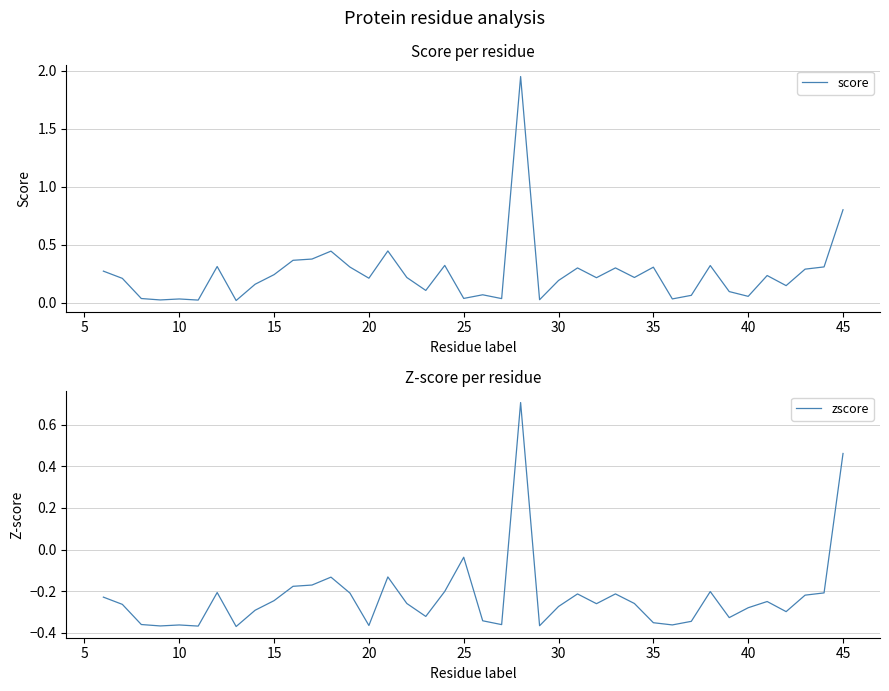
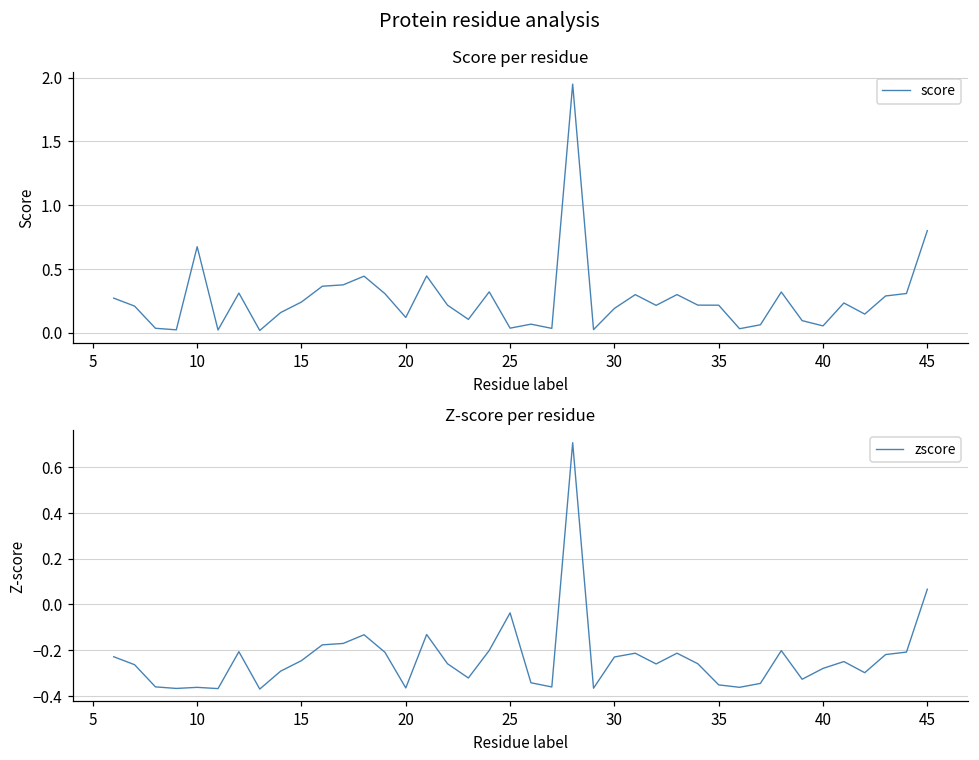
  {
    "Score per residue": {
-     "10": 0.03,
+     "10": 0.67,
      "15": 0.24,
-     "20": 0.21,
+     "20": 0.12,
      "25": 0.04,
      "30": 0.19,
-     "35": 0.30,
+     "35": 0.22,
      "40": 0.05,
      "45": 0.80
    },
    "Z-score per residue": {
      "10": -0.36,
      "15": -0.25,
      "20": -0.36,
      "25": -0.04,
-     "30": -0.27,
+     "30": -0.23,
      "35": -0.35,
      "40": -0.28,
-     "45": 0.46
+     "45": 0.07
    }
  }
